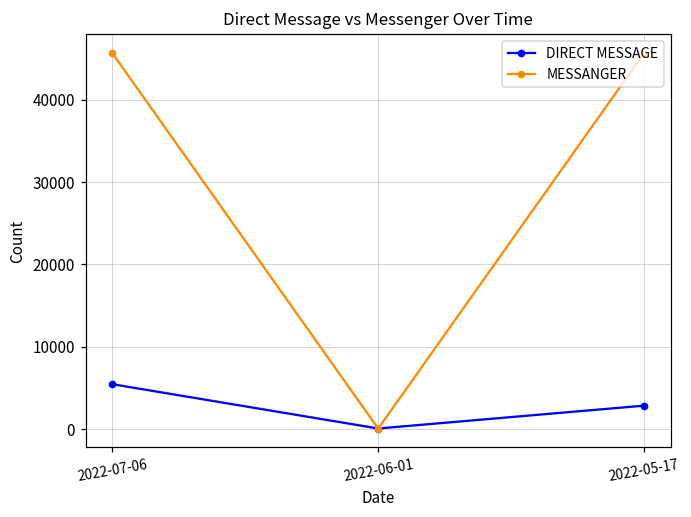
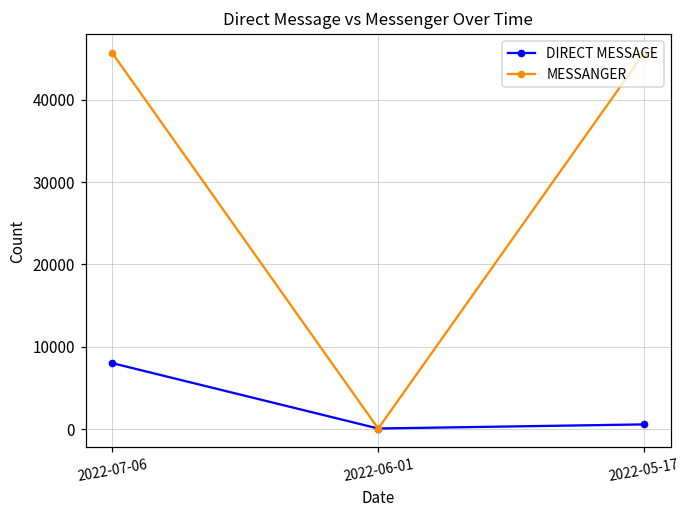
  {
    "DIRECT MESSAGE": {
-     "2022-07-06": 5000,
-     "2022-05-17": 3000
+     "2022-07-06": 8000,
+     "2022-05-17": 1000
    },
    "MESSANGER": {
      "2022-07-06": 46000
    }
  }
